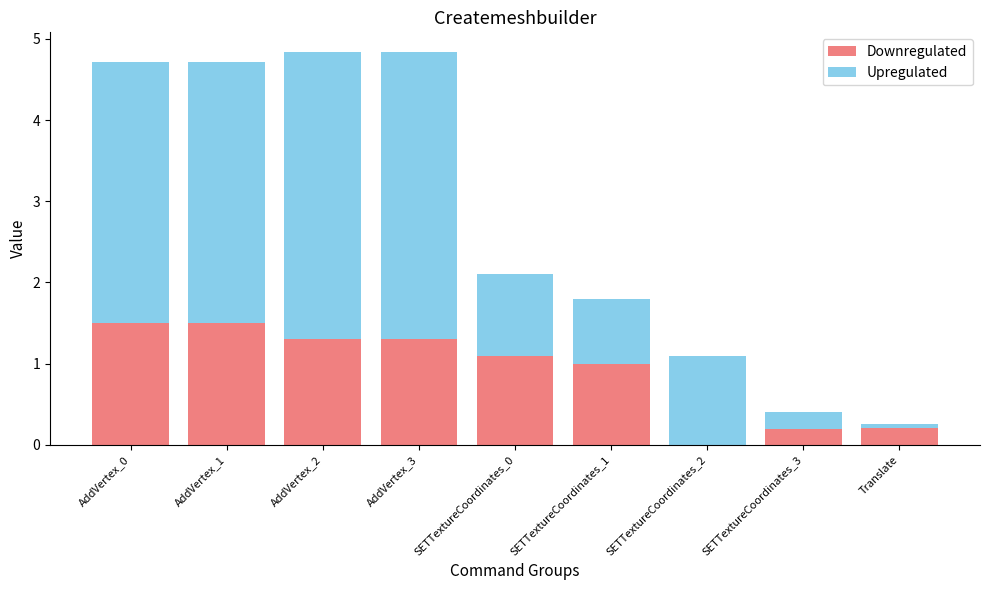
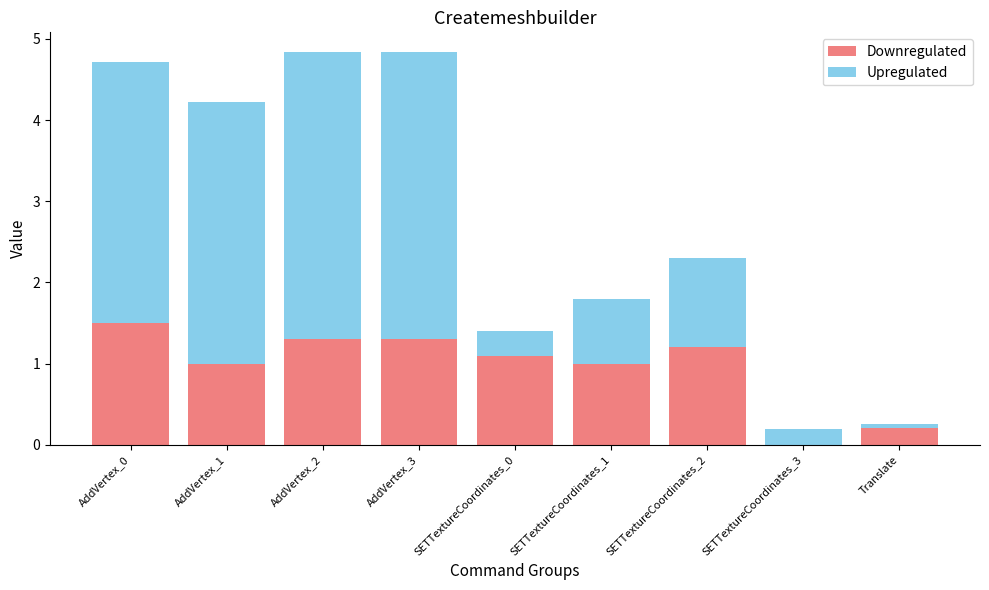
  {
    "Downregulated": {
      "AddVertex_0": 1.5,
-     "AddVertex_1": 1.5,
+     "AddVertex_1": 1.0,
      "AddVertex_2": 1.3,
      "AddVertex_3": 1.3,
      "SETTextureCoordinates_0": 1.1,
      "SETTextureCoordinates_1": 1.0,
-     "SETTextureCoordinates_2": 0.0,
-     "SETTextureCoordinates_3": 0.2,
+     "SETTextureCoordinates_2": 1.2,
+     "SETTextureCoordinates_3": 0.0,
      "Translate": 0.2
    },
    "Upregulated": {
      "AddVertex_0": 3.2,
      "AddVertex_1": 3.2,
      "AddVertex_2": 3.5,
      "AddVertex_3": 3.5,
-     "SETTextureCoordinates_0": 1.0,
+     "SETTextureCoordinates_0": 0.3,
      "SETTextureCoordinates_1": 0.8,
      "SETTextureCoordinates_2": 1.1,
      "SETTextureCoordinates_3": 0.2,
      "Translate": 0.1
    }
  }
